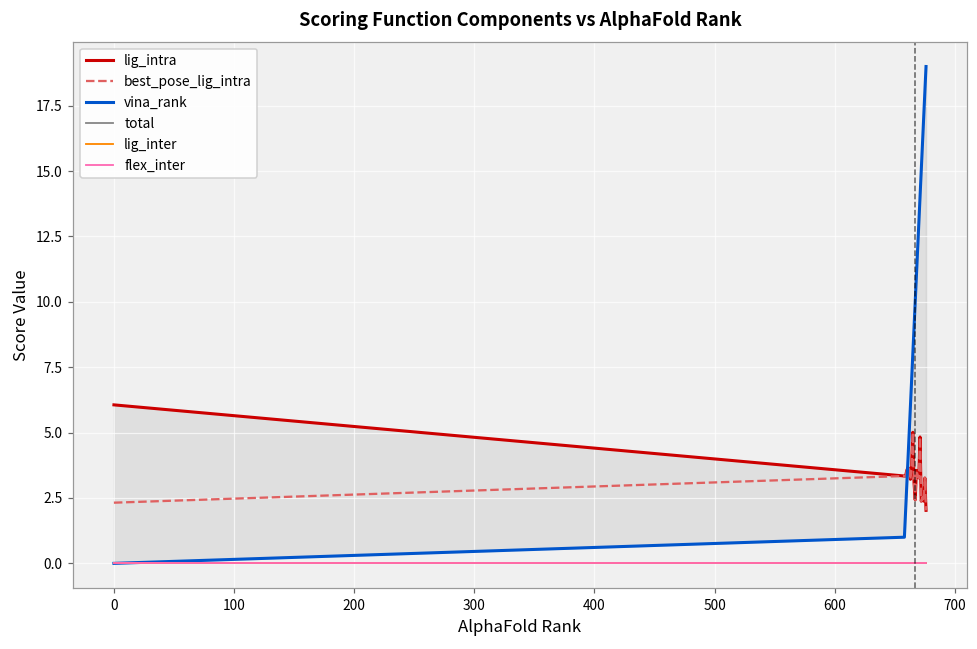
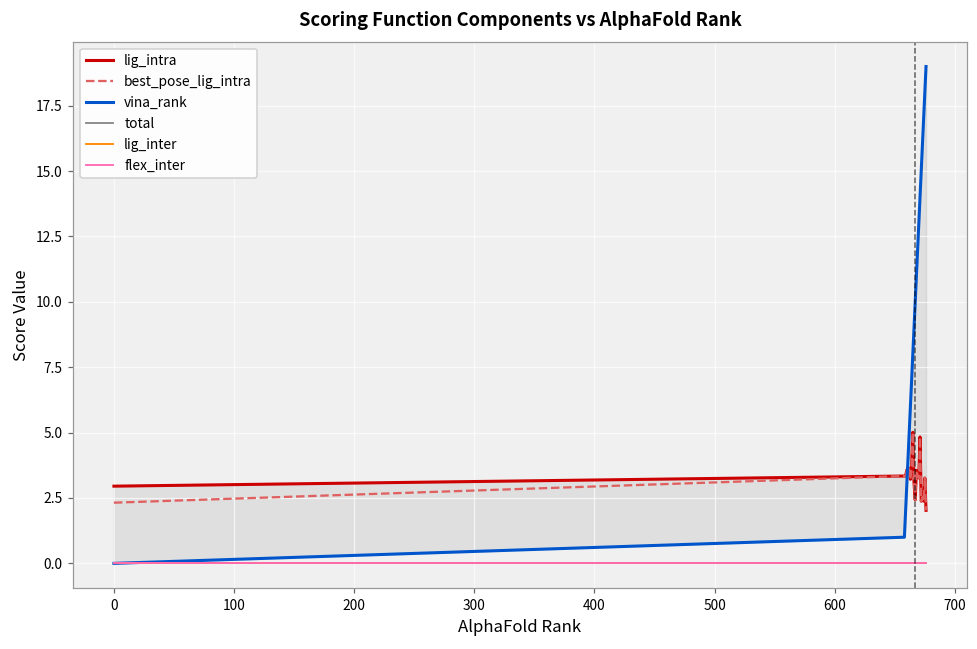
  {
    "lig_intra": {
-     "0": 6.1
+     "0": 3.0
    },
    "best_pose_lig_intra": {
      "0": 2.3
    }
  }
